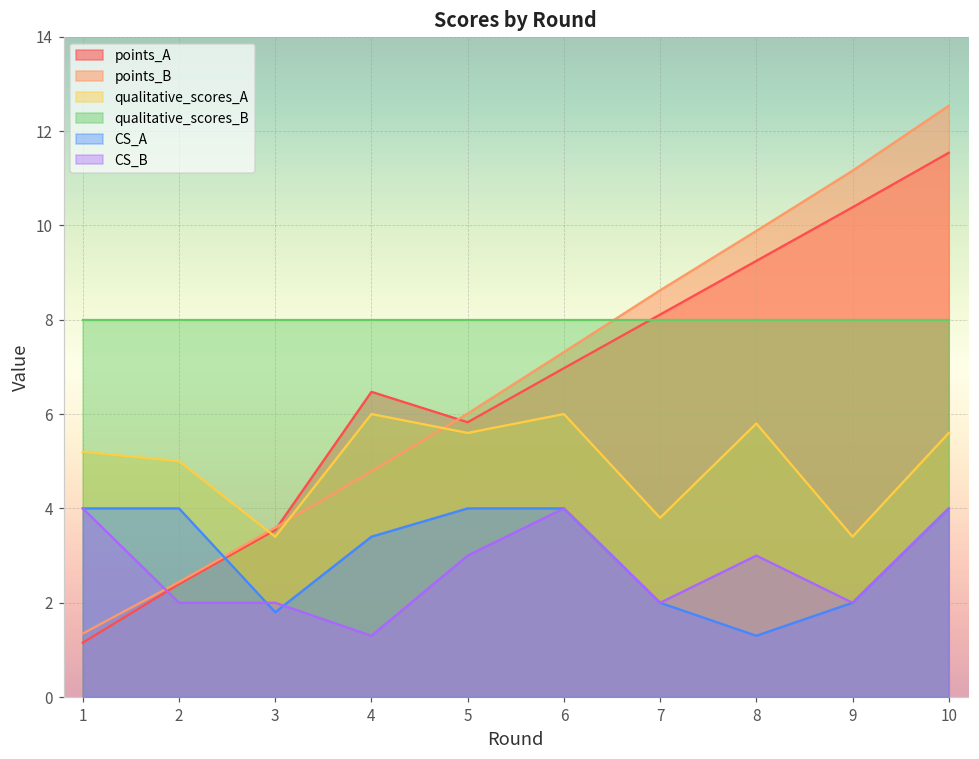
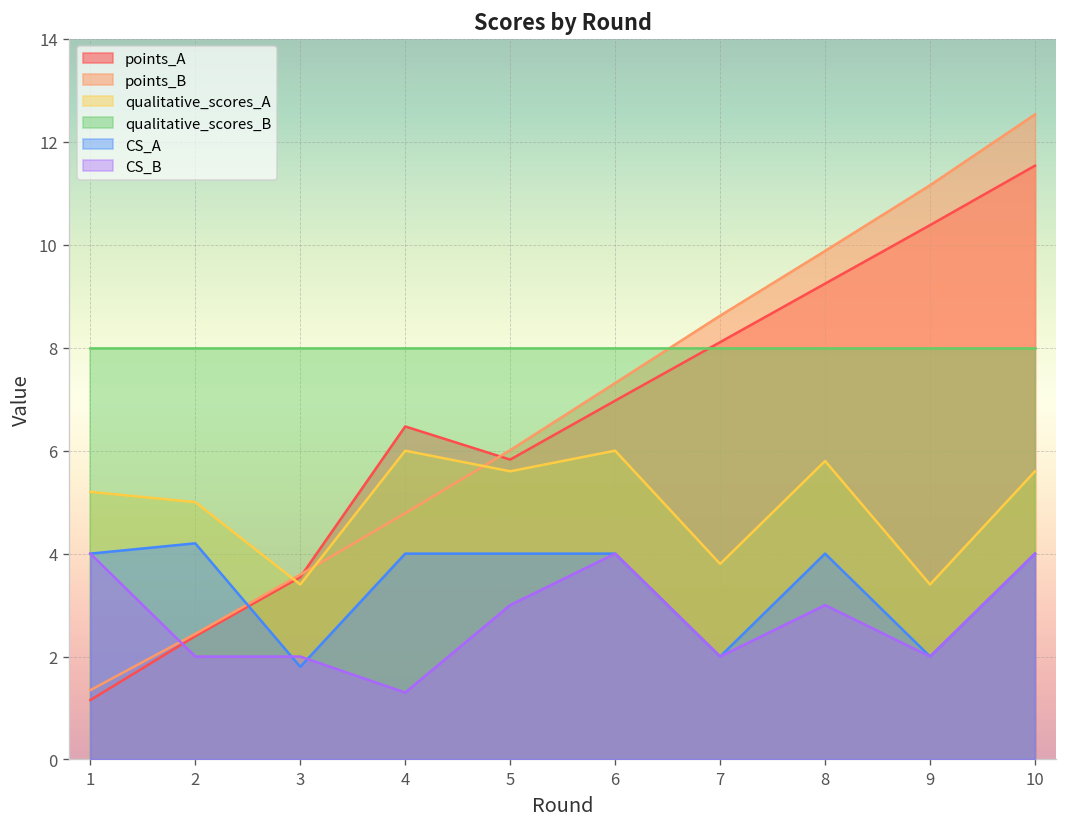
  {
    "points_A": {
      "1": 1.2,
      "4": 6.5,
      "5": 5.8,
      "6": 7.0,
      "7": 8.1,
      "8": 9.2,
      "9": 10.4,
      "10": 11.5
    },
    "qualitative_scores_B": {
      "1": 8.0,
      "2": 8.0,
      "3": 8.0,
      "4": 8.0,
      "5": 8.0,
      "6": 8.0,
      "7": 8.0,
      "8": 8.0,
      "9": 8.0,
      "10": 8.0
    },
    "CS_A": {
-     "2": 4.0,
+     "2": 4.2,
      "3": 1.8,
-     "4": 3.4,
+     "4": 4.0,
      "5": 4.0,
-     "8": 1.3
+     "8": 4.0
    },
    "CS_B": {
      "2": 2.0,
      "3": 2.0,
      "4": 1.3,
      "5": 3.0,
      "8": 3.0
    }
  }
